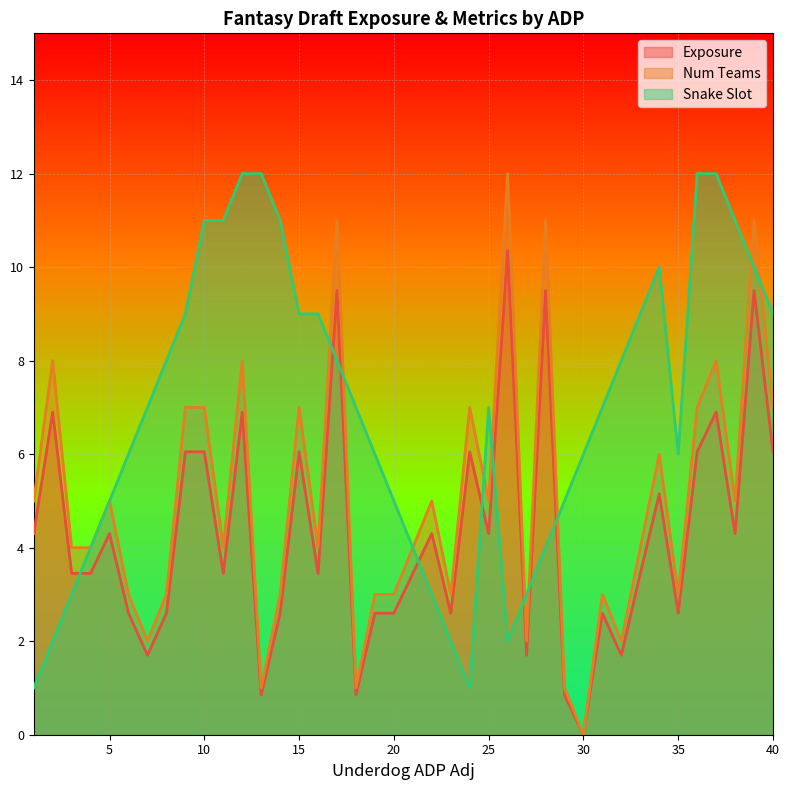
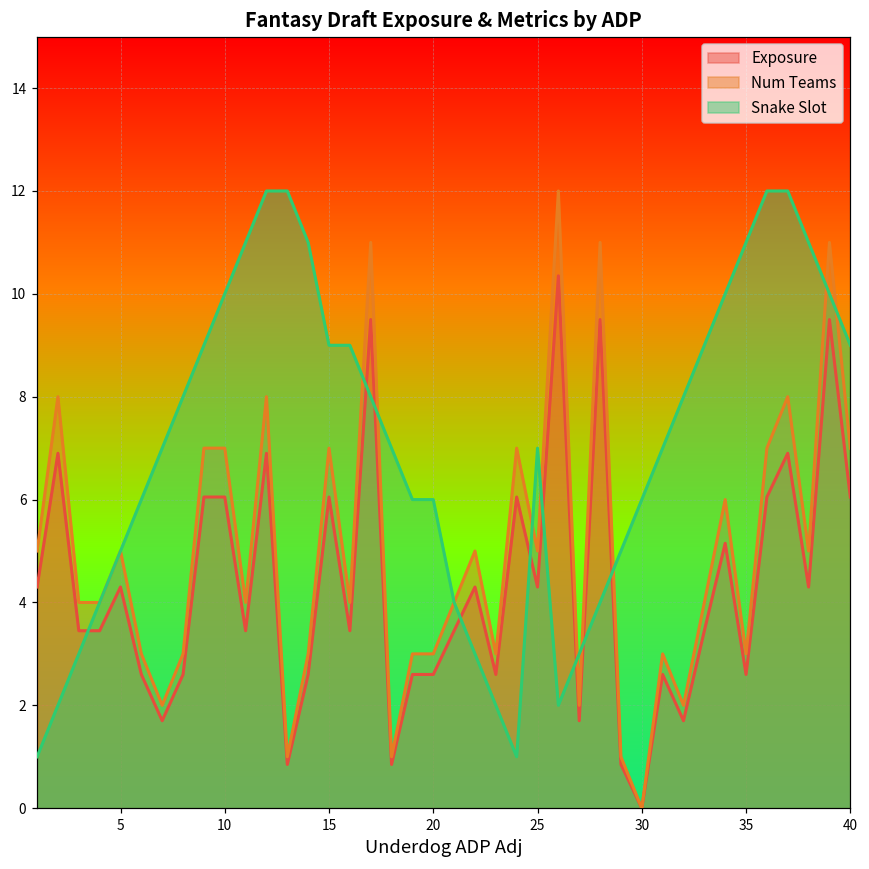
  {
    "Snake Slot": {
-     "10": 11,
+     "10": 10,
      "15": 9,
-     "20": 5,
+     "20": 6,
      "25": 7,
      "30": 6,
-     "35": 6,
+     "35": 11,
      "40": 9
    }
  }
